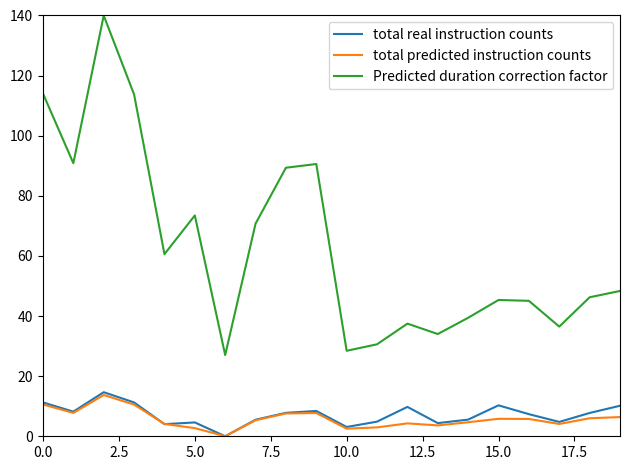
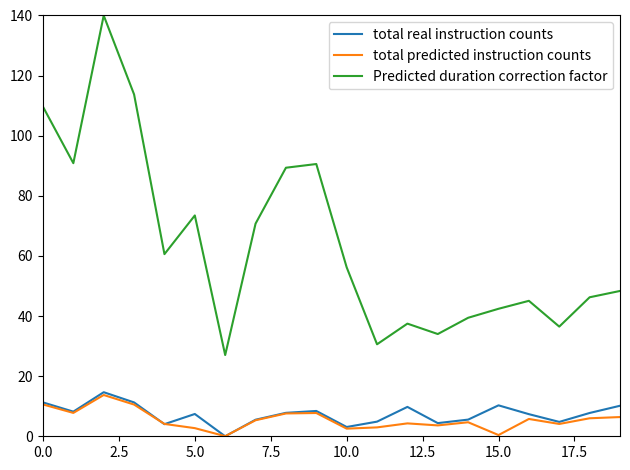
  {
    "total real instruction counts": {
-     "5.0": 5,
+     "5.0": 7,
      "15.0": 10
    },
    "total predicted instruction counts": {
      "5.0": 3,
-     "15.0": 6
+     "15.0": 0
    },
    "Predicted duration correction factor": {
-     "0.0": 114,
+     "0.0": 110,
      "5.0": 73,
-     "10.0": 28,
-     "15.0": 45
+     "10.0": 56,
+     "15.0": 42
    }
  }
